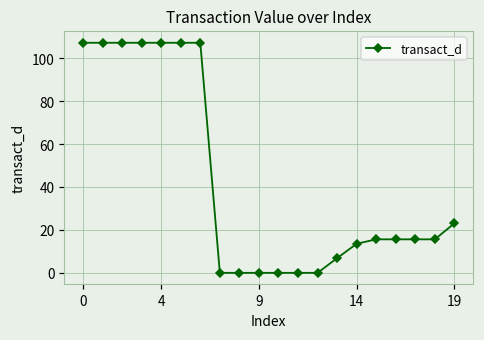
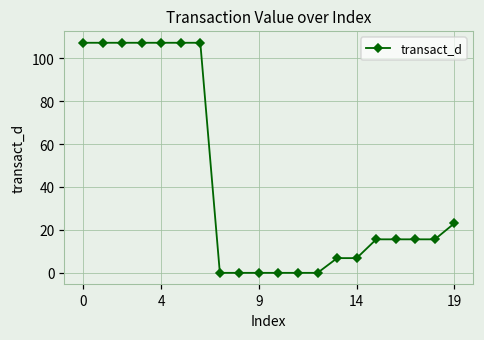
  {
    "0": 107,
    "4": 107,
    "9": 0,
-   "14": 14,
+   "14": 7,
    "19": 23
  }
